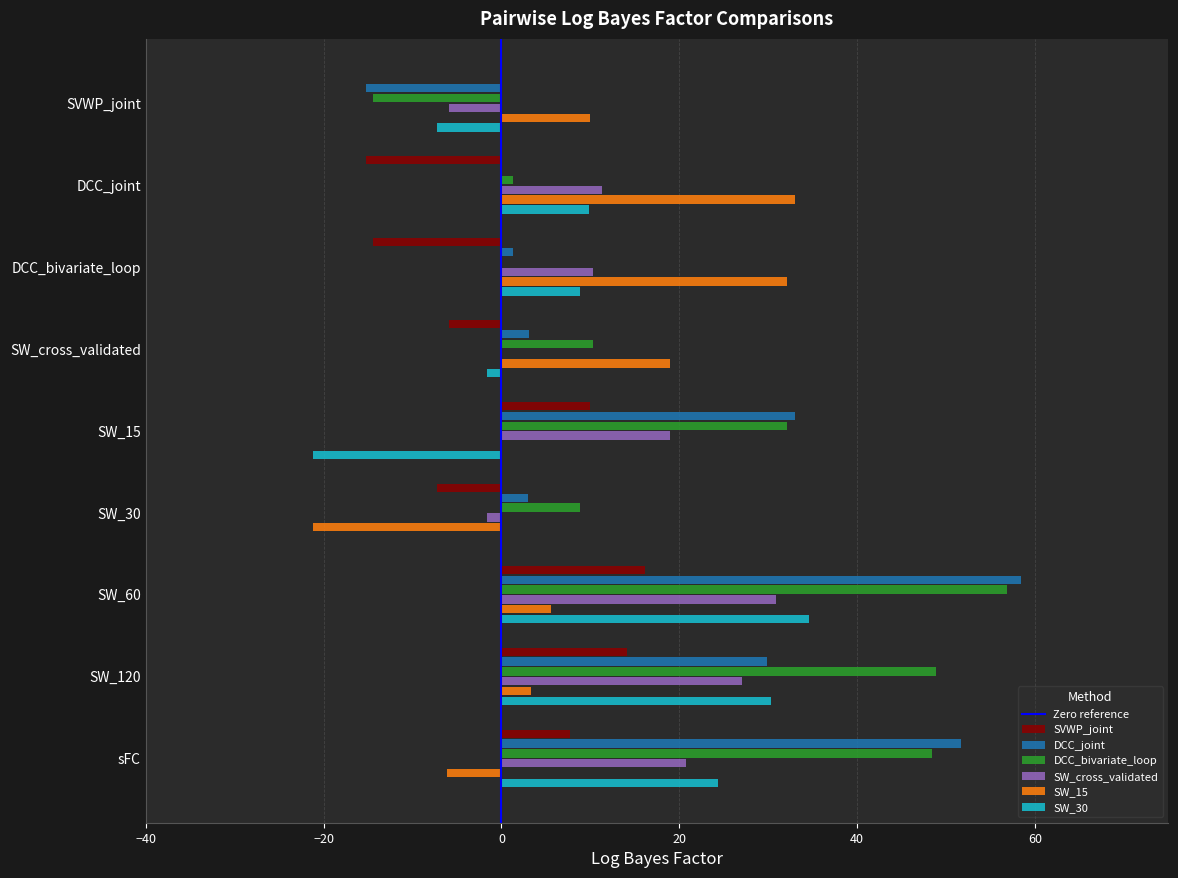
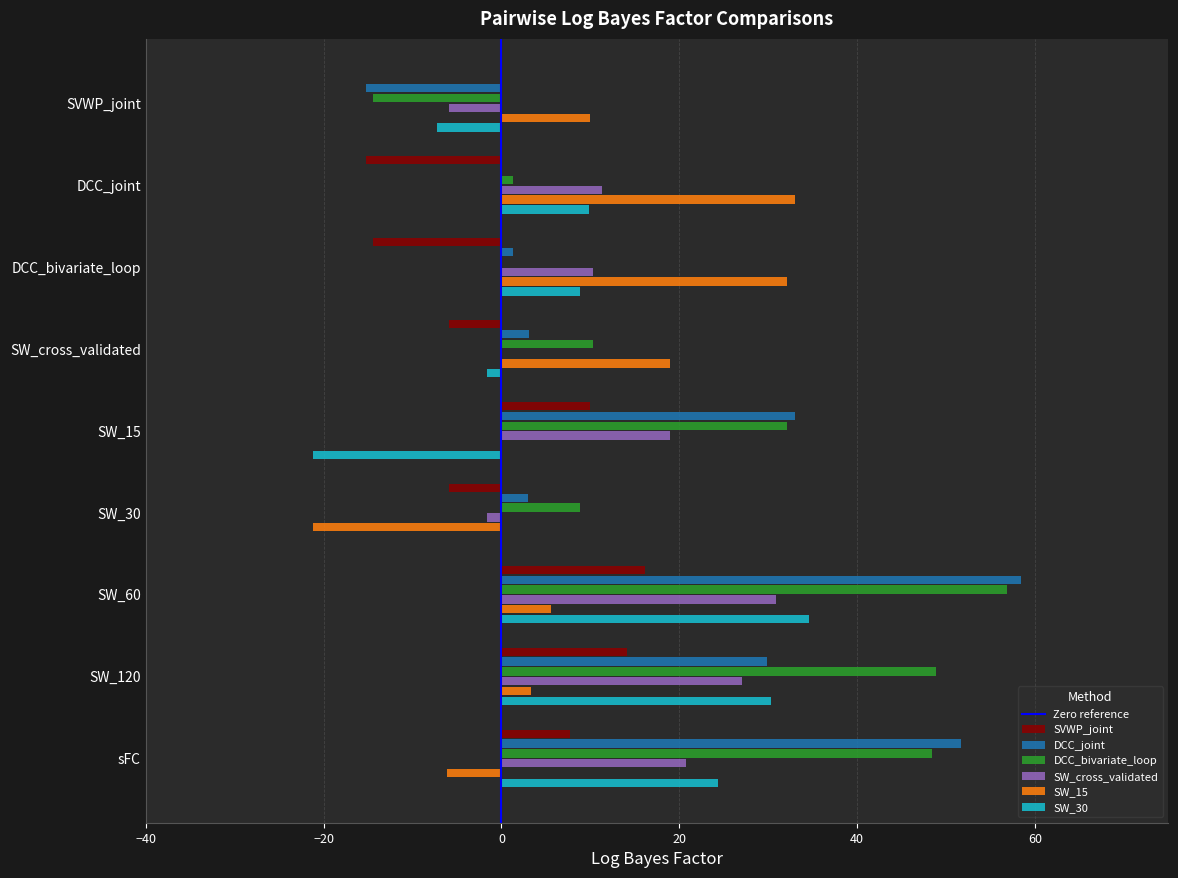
  {
    "SVWP_joint": {
      "SVWP_joint": 0,
      "DCC_joint": -15,
      "DCC_bivariate_loop": -14,
      "SW_cross_validated": -6,
      "SW_15": 10,
-     "SW_30": -7,
+     "SW_30": -6,
      "SW_60": 16,
      "SW_120": 14,
      "sFC": 8
    },
    "DCC_joint": {
      "SVWP_joint": -15,
      "DCC_joint": 0,
      "DCC_bivariate_loop": 1,
      "SW_cross_validated": 3,
      "SW_15": 33,
      "SW_30": 3,
      "SW_60": 58,
      "SW_120": 30,
      "sFC": 52
    },
    "DCC_bivariate_loop": {
      "SVWP_joint": -14,
      "DCC_joint": 1,
      "DCC_bivariate_loop": 0,
      "SW_cross_validated": 10,
      "SW_15": 32,
      "SW_30": 9,
      "SW_60": 57,
      "SW_120": 49,
      "sFC": 48
    },
    "SW_cross_validated": {
      "SVWP_joint": -6,
      "DCC_joint": 11,
      "DCC_bivariate_loop": 10,
      "SW_cross_validated": 0,
      "SW_15": 19,
      "SW_30": -2,
      "SW_60": 31,
      "SW_120": 27,
      "sFC": 21
    },
    "SW_15": {
      "SVWP_joint": 10,
      "DCC_joint": 33,
      "DCC_bivariate_loop": 32,
      "SW_cross_validated": 19,
      "SW_15": 0,
      "SW_30": -21,
      "SW_60": 6,
      "SW_120": 3,
      "sFC": -6
    },
    "SW_30": {
      "SVWP_joint": -7,
      "DCC_joint": 10,
      "DCC_bivariate_loop": 9,
      "SW_cross_validated": -2,
      "SW_15": -21,
      "SW_30": 0,
      "SW_60": 35,
      "SW_120": 30,
      "sFC": 24
    }
  }
